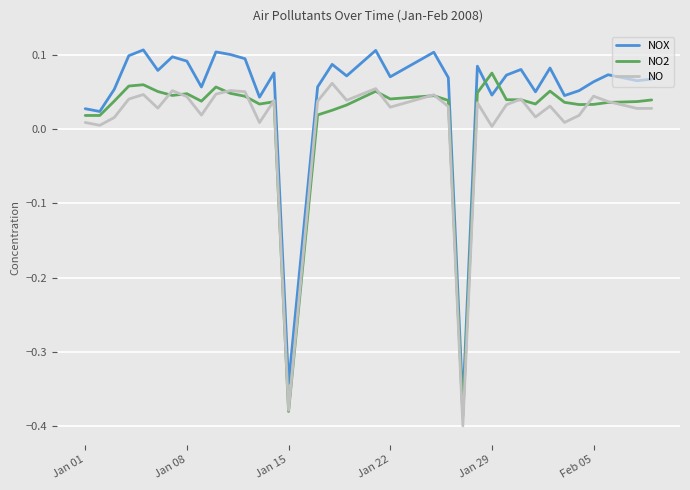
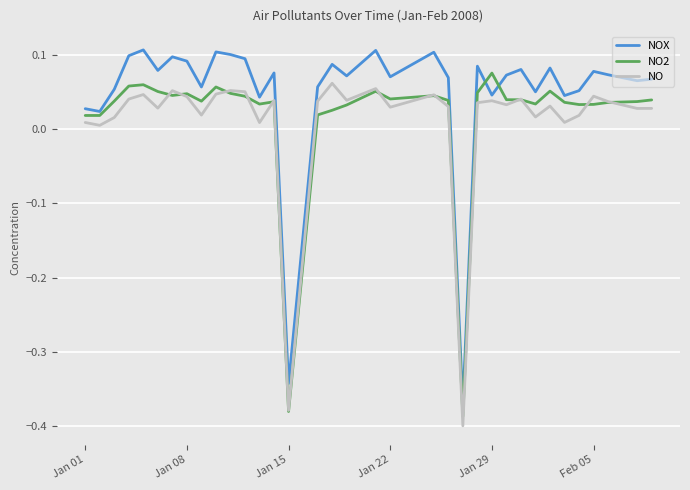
  {
    "NOX": {
      "Jan 01": 0.03,
      "Jan 08": 0.09,
      "Jan 15": -0.34,
      "Jan 22": 0.07,
      "Jan 29": 0.05,
-     "Feb 05": 0.06
+     "Feb 05": 0.08
    },
    "NO2": {
      "Jan 01": 0.02,
      "Jan 08": 0.05,
      "Jan 22": 0.04,
      "Jan 29": 0.08,
      "Feb 05": 0.03
    },
    "NO": {
      "Jan 01": 0.01,
      "Jan 08": 0.04,
      "Jan 22": 0.03,
-     "Jan 29": 0.00,
+     "Jan 29": 0.04,
      "Feb 05": 0.04
    }
  }
